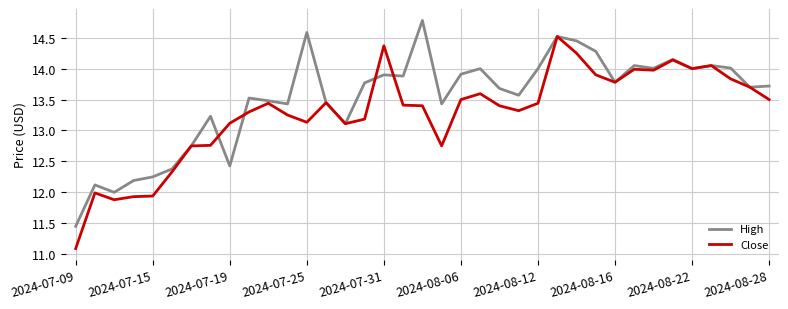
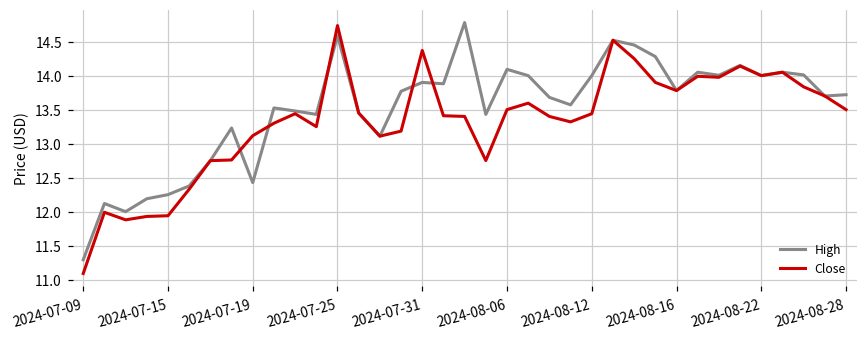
  {
    "High": {
-     "2024-07-09": 11.4,
+     "2024-07-09": 11.3,
      "2024-07-15": 12.3,
      "2024-07-19": 12.4,
      "2024-07-25": 14.6,
      "2024-07-31": 13.9,
-     "2024-08-06": 13.9,
+     "2024-08-06": 14.1,
      "2024-08-12": 14.0,
      "2024-08-28": 13.7
    },
    "Close": {
      "2024-07-09": 11.1,
      "2024-07-15": 11.9,
      "2024-07-19": 13.1,
-     "2024-07-25": 13.1,
+     "2024-07-25": 14.7,
      "2024-07-31": 14.4,
      "2024-08-06": 13.5,
      "2024-08-12": 13.4,
      "2024-08-28": 13.5
    }
  }
